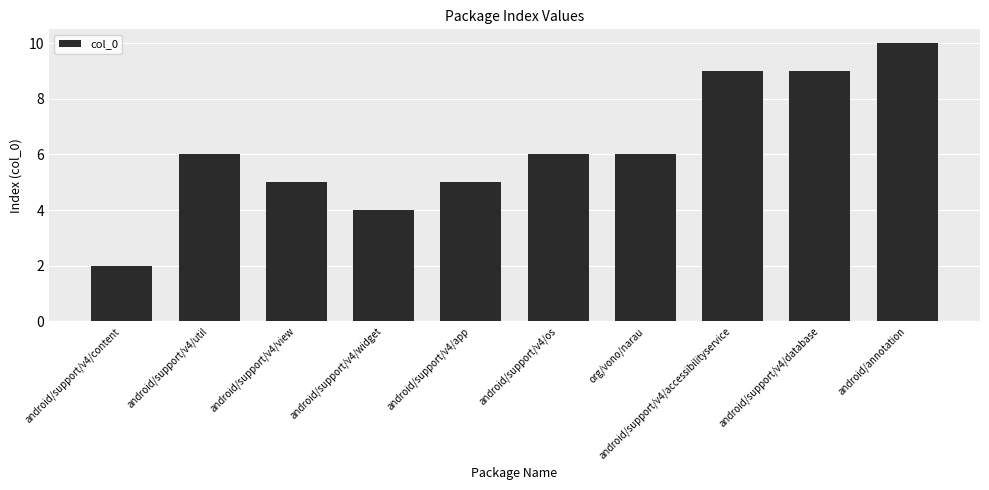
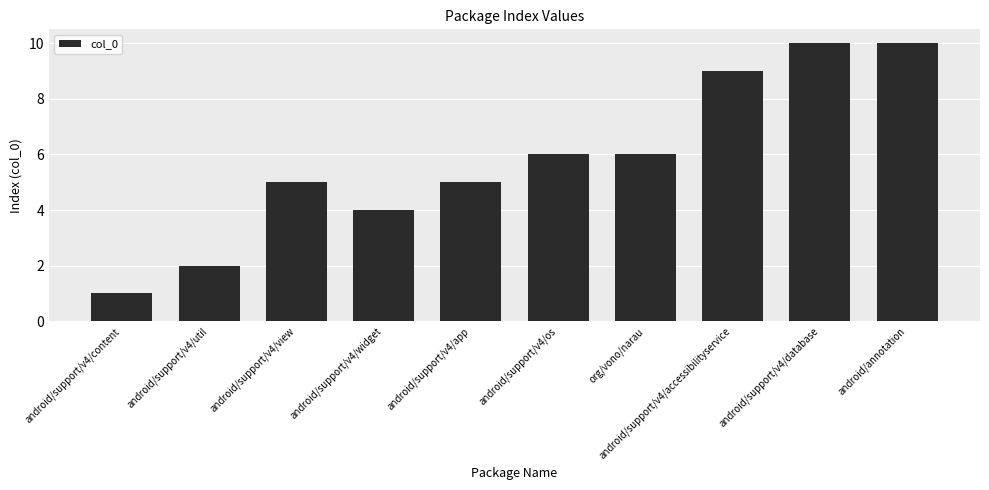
  {
-   "android/support/v4/content": 2,
-   "android/support/v4/util": 6,
+   "android/support/v4/content": 1,
+   "android/support/v4/util": 2,
    "android/support/v4/view": 5,
    "android/support/v4/widget": 4,
    "android/support/v4/app": 5,
    "android/support/v4/os": 6,
    "org/vono/narau": 6,
    "android/support/v4/accessibilityservice": 9,
-   "android/support/v4/database": 9,
+   "android/support/v4/database": 10,
    "android/annotation": 10
  }
